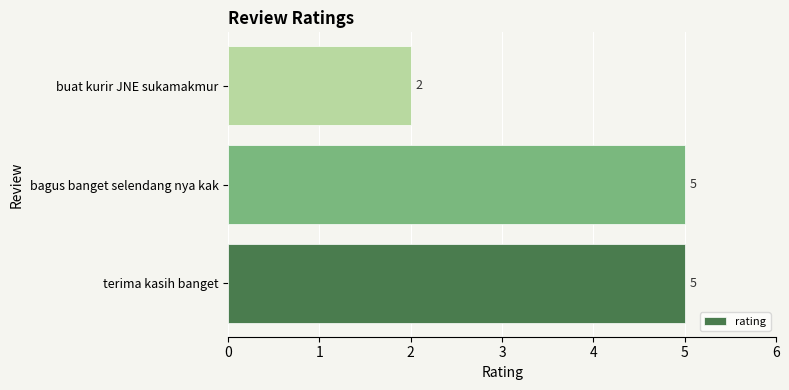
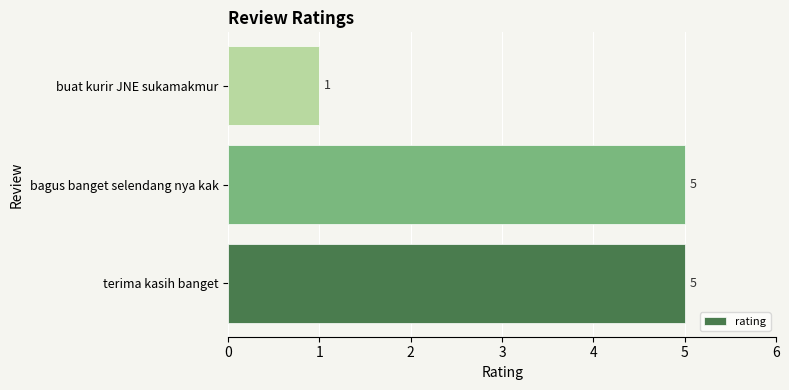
  {
-   "buat kurir JNE sukamakmur": 2,
+   "buat kurir JNE sukamakmur": 1,
    "bagus banget selendang nya kak": 5,
    "terima kasih banget": 5
  }
